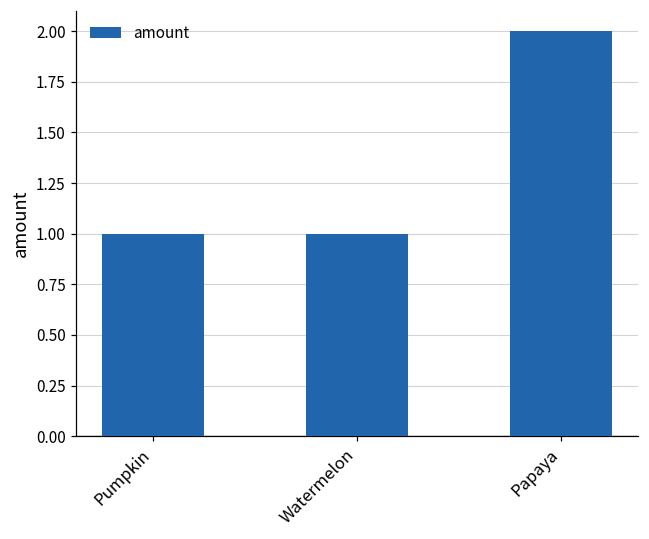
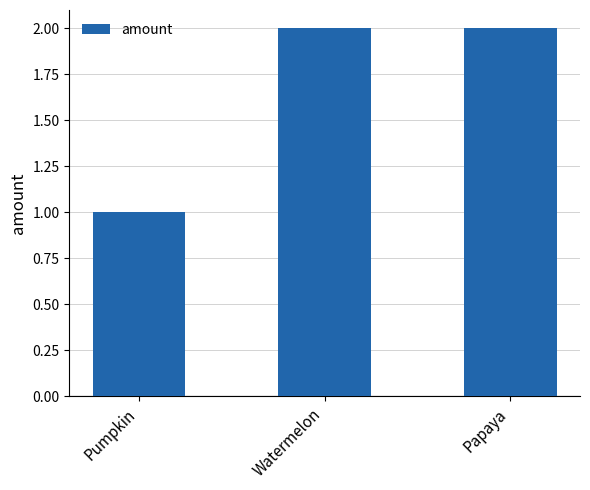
  {
    "Pumpkin": 1,
-   "Watermelon": 1,
+   "Watermelon": 2,
    "Papaya": 2
  }
